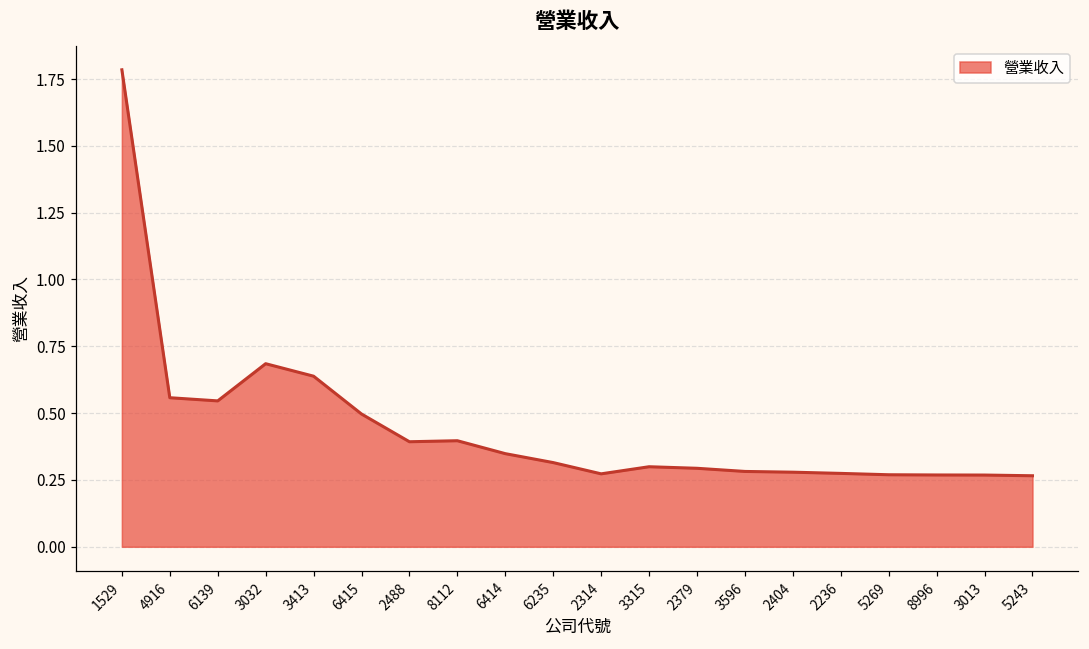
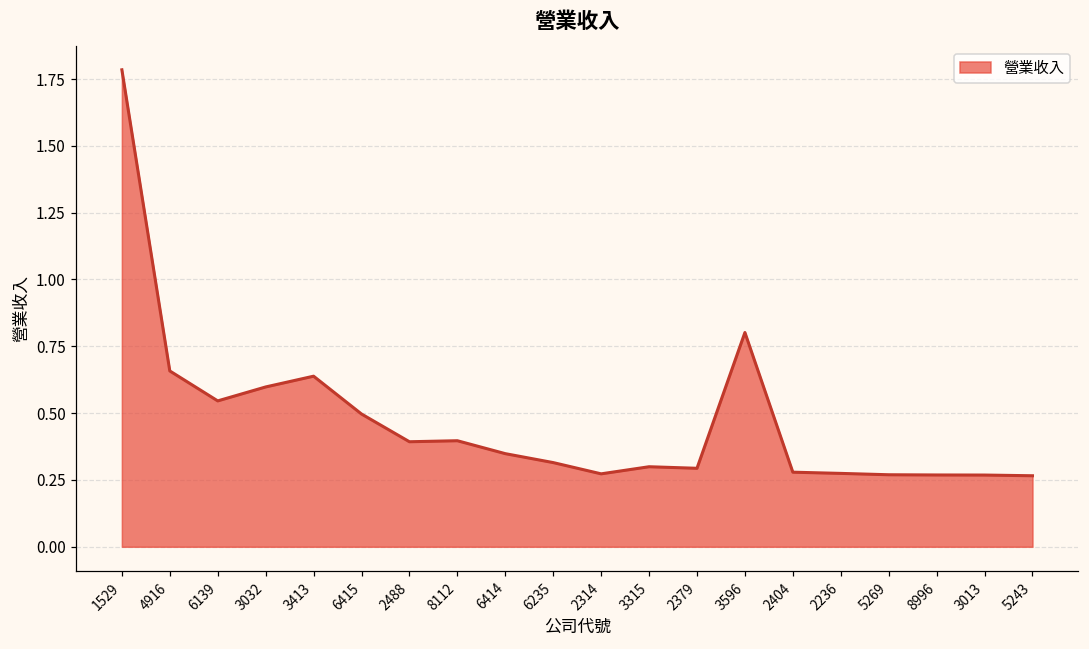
  {
    "1529": 1.78,
-   "4916": 0.56,
+   "4916": 0.66,
    "6139": 0.55,
-   "3032": 0.68,
+   "3032": 0.60,
    "3413": 0.64,
    "6415": 0.50,
    "2488": 0.39,
    "8112": 0.40,
    "6414": 0.35,
    "6235": 0.31,
    "2314": 0.27,
    "3315": 0.30,
    "2379": 0.29,
-   "3596": 0.28,
+   "3596": 0.80,
    "2404": 0.28,
    "2236": 0.27,
    "5269": 0.27,
    "8996": 0.27,
    "3013": 0.27,
    "5243": 0.27
  }
